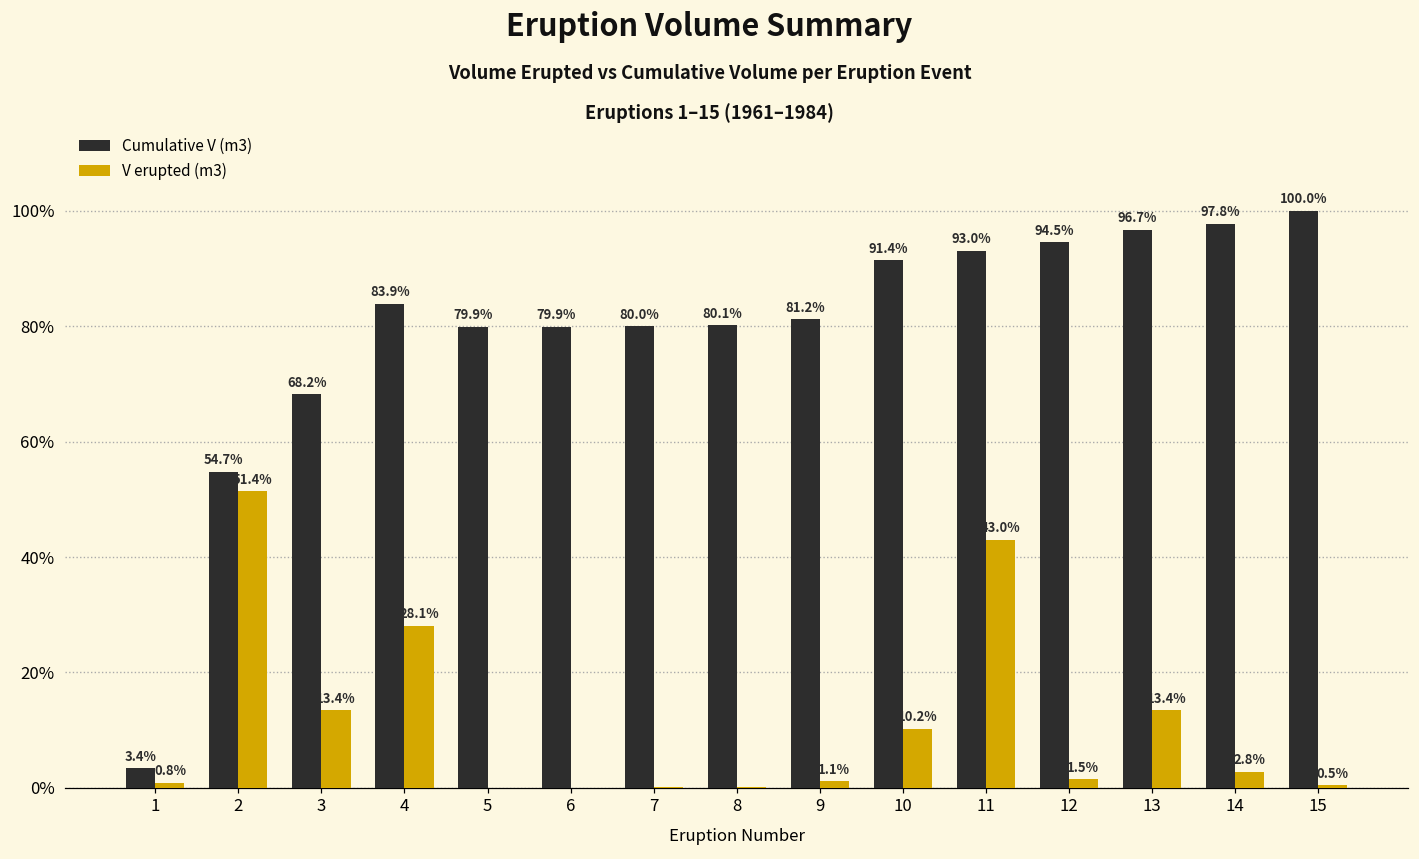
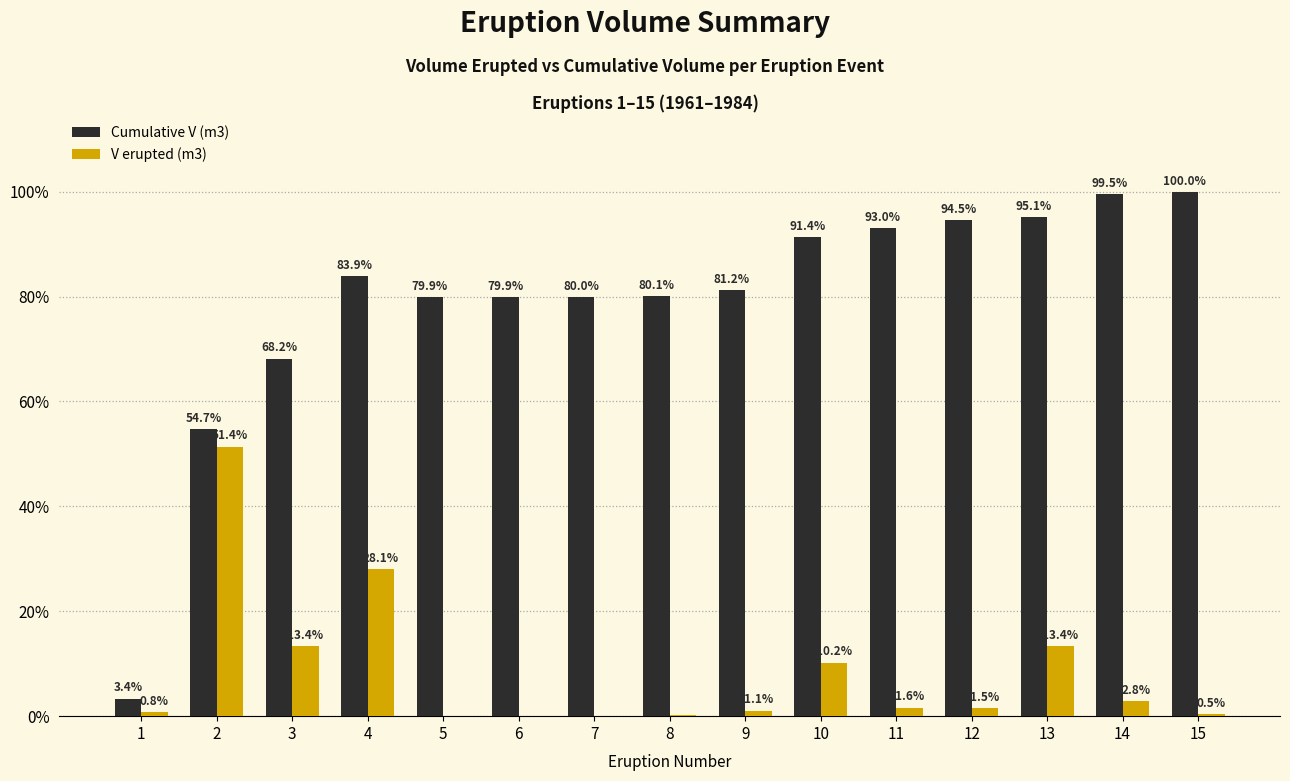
  {
    "Cumulative V (m3)": {
      "1": "3.4%",
      "2": "54.7%",
      "3": "68.2%",
      "4": "83.9%",
      "5": "79.9%",
      "6": "79.9%",
      "7": "80.0%",
      "8": "80.1%",
      "9": "81.2%",
      "10": "91.4%",
      "11": "93.0%",
      "12": "94.5%",
-     "13": "96.7%",
-     "14": "97.8%",
+     "13": "95.1%",
+     "14": "99.5%",
      "15": "100.0%"
    },
    "V erupted (m3)": {
      "1": "0.8%",
      "2": "51.4%",
      "3": "13.4%",
      "4": "28.1%",
      "9": "1.1%",
      "10": "10.2%",
-     "11": "43.0%",
+     "11": "1.6%",
      "12": "1.5%",
      "13": "13.4%",
      "14": "2.8%",
      "15": "0.5%"
    }
  }
